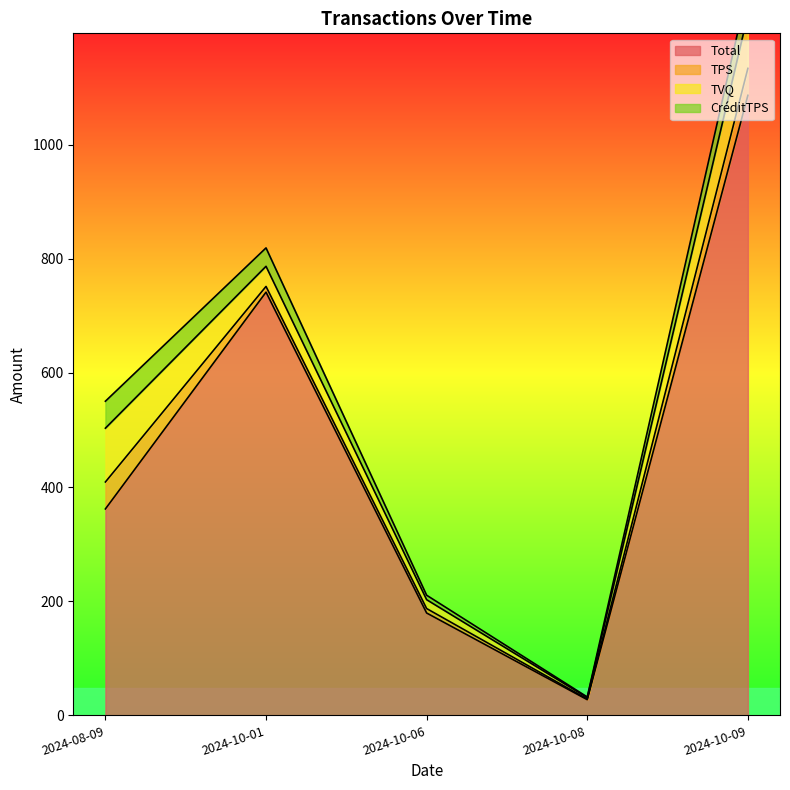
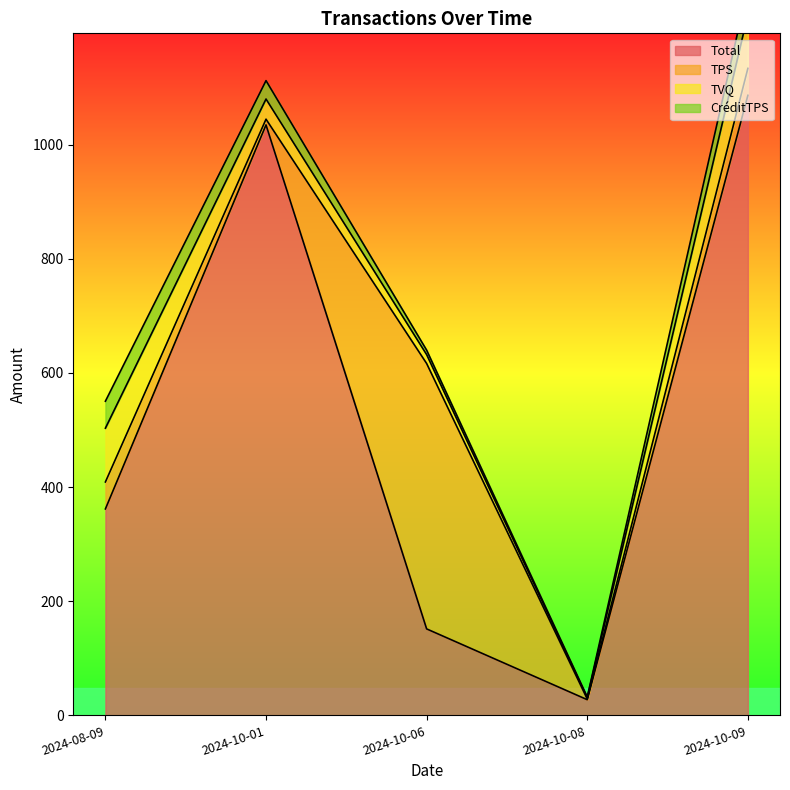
  {
    "Total": {
      "2024-08-09": 360,
-     "2024-10-01": 740,
-     "2024-10-06": 180
+     "2024-10-01": 1030,
+     "2024-10-06": 150
    },
    "TPS": {
      "2024-08-09": 50,
      "2024-10-01": 10,
-     "2024-10-06": 10
+     "2024-10-06": 470
    },
    "TVQ": {
      "2024-08-09": 90,
      "2024-10-01": 40,
      "2024-10-06": 20
    },
    "CréditTPS": {
      "2024-08-09": 50,
      "2024-10-01": 30,
      "2024-10-06": 10
    }
  }
